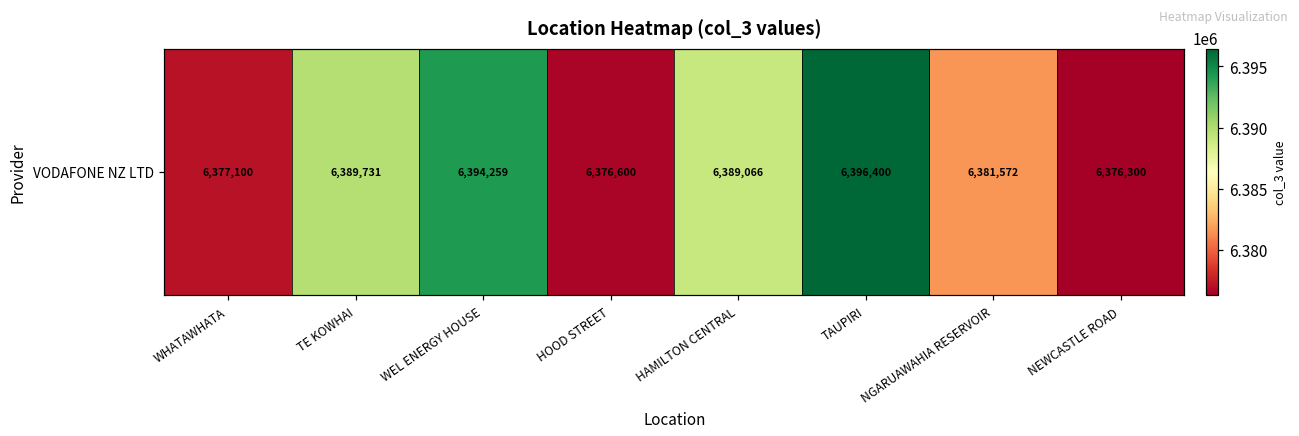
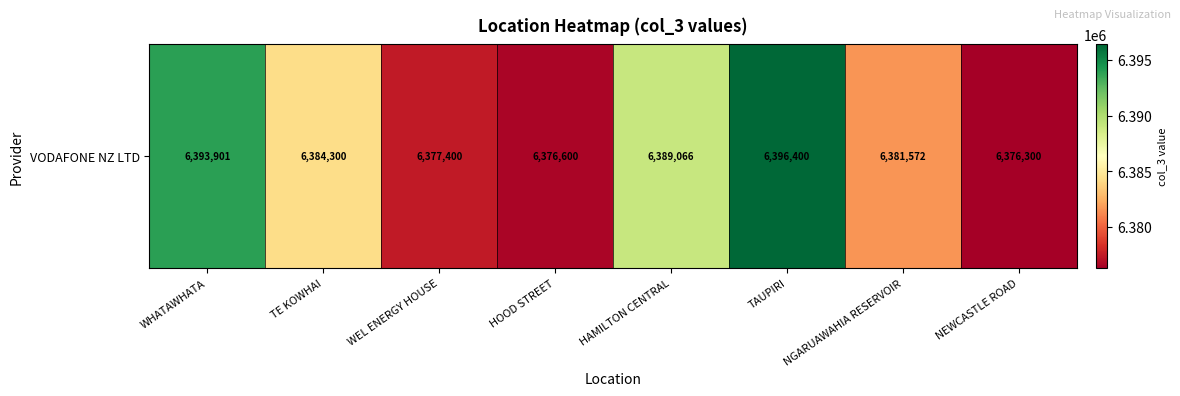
  {
    "VODAFONE NZ LTD": {
-     "WHATAWHATA": "6,377,100",
-     "TE KOWHAI": "6,389,731",
-     "WEL ENERGY HOUSE": "6,394,259",
+     "WHATAWHATA": "6,393,901",
+     "TE KOWHAI": "6,384,300",
+     "WEL ENERGY HOUSE": "6,377,400",
      "HOOD STREET": "6,376,600",
      "HAMILTON CENTRAL": "6,389,066",
      "TAUPIRI": "6,396,400",
      "NGARUAWAHIA RESERVOIR": "6,381,572",
      "NEWCASTLE ROAD": "6,376,300"
    }
  }
